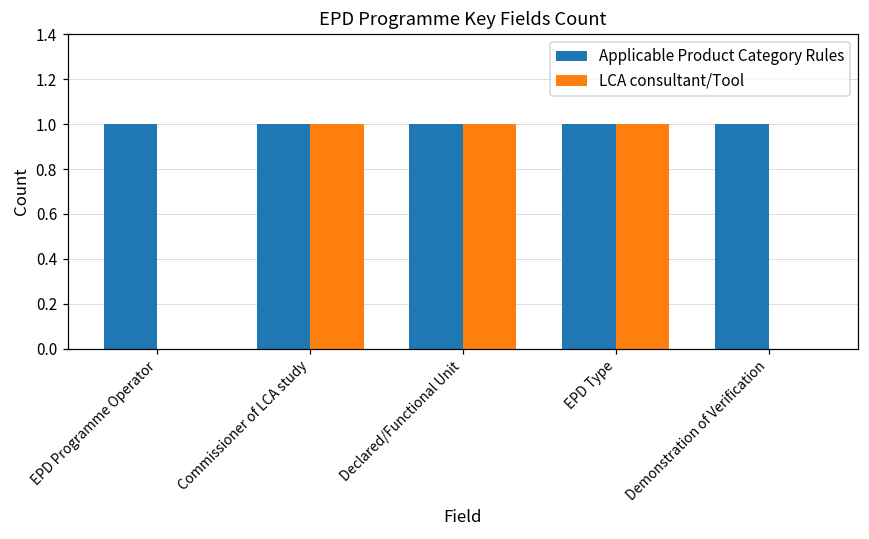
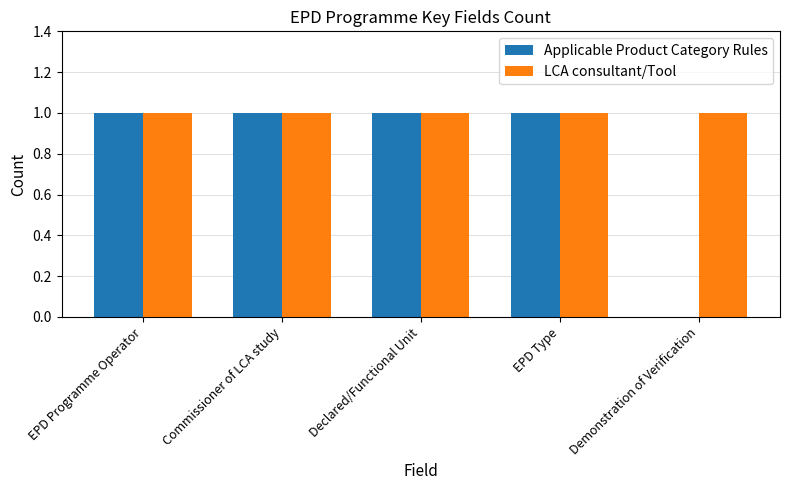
  {
    "Applicable Product Category Rules": {
      "EPD Programme Operator": 1,
      "Commissioner of LCA study": 1,
      "Declared/Functional Unit": 1,
      "EPD Type": 1,
-     "Demonstration of Verification": 1
+     "Demonstration of Verification": 0
    },
    "LCA consultant/Tool": {
-     "EPD Programme Operator": 0,
+     "EPD Programme Operator": 1,
      "Commissioner of LCA study": 1,
      "Declared/Functional Unit": 1,
      "EPD Type": 1,
-     "Demonstration of Verification": 0
+     "Demonstration of Verification": 1
    }
  }
